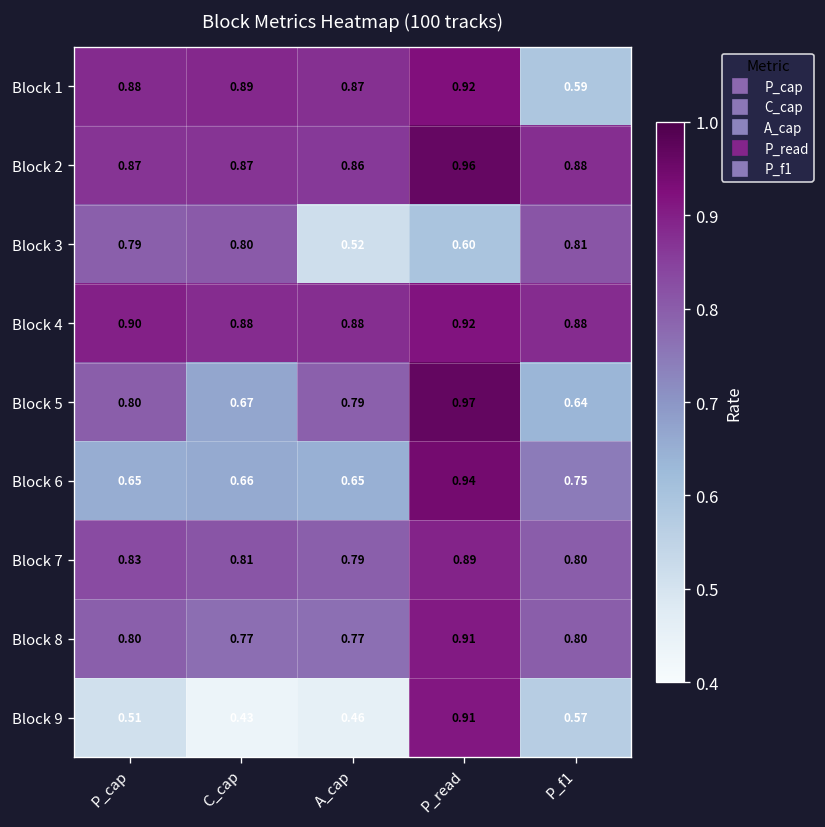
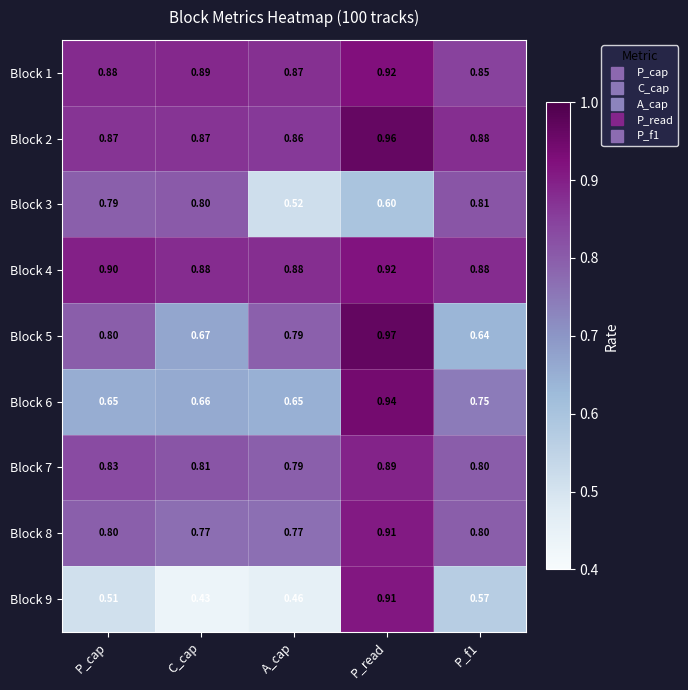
  {
    "Block 1": {
      "P_cap": 0.88,
      "C_cap": 0.89,
      "A_cap": 0.87,
      "P_read": 0.92,
-     "P_f1": 0.59
+     "P_f1": 0.85
    },
    "Block 2": {
      "P_cap": 0.87,
      "C_cap": 0.87,
      "A_cap": 0.86,
      "P_read": 0.96,
      "P_f1": 0.88
    },
    "Block 3": {
      "P_cap": 0.79,
      "C_cap": 0.80,
      "A_cap": 0.52,
      "P_read": 0.60,
      "P_f1": 0.81
    },
    "Block 4": {
      "P_cap": 0.90,
      "C_cap": 0.88,
      "A_cap": 0.88,
      "P_read": 0.92,
      "P_f1": 0.88
    },
    "Block 5": {
      "P_cap": 0.80,
      "C_cap": 0.67,
      "A_cap": 0.79,
      "P_read": 0.97,
      "P_f1": 0.64
    },
    "Block 6": {
      "P_cap": 0.65,
      "C_cap": 0.66,
      "A_cap": 0.65,
      "P_read": 0.94,
      "P_f1": 0.75
    },
    "Block 7": {
      "P_cap": 0.83,
      "C_cap": 0.81,
      "A_cap": 0.79,
      "P_read": 0.89,
      "P_f1": 0.80
    },
    "Block 8": {
      "P_cap": 0.80,
      "C_cap": 0.77,
      "A_cap": 0.77,
      "P_read": 0.91,
      "P_f1": 0.80
    },
    "Block 9": {
      "P_read": 0.91,
      "P_f1": 0.57
    }
  }
